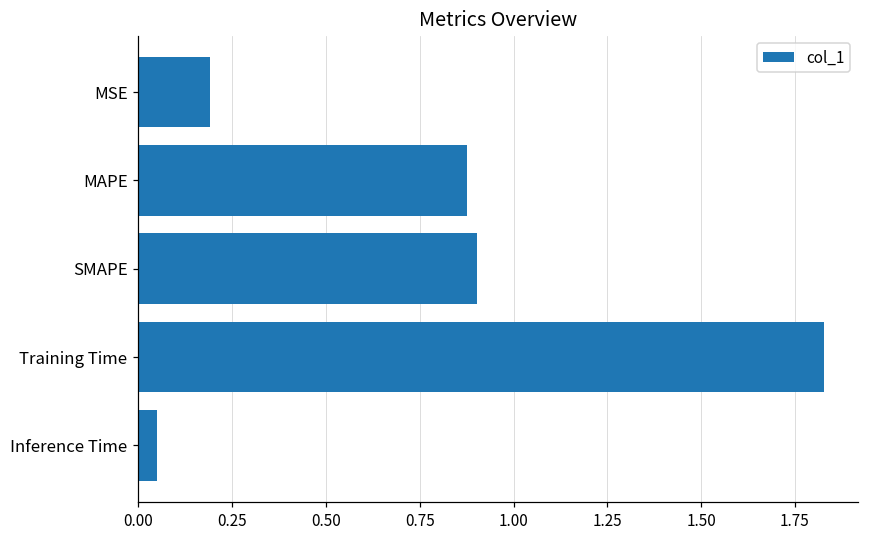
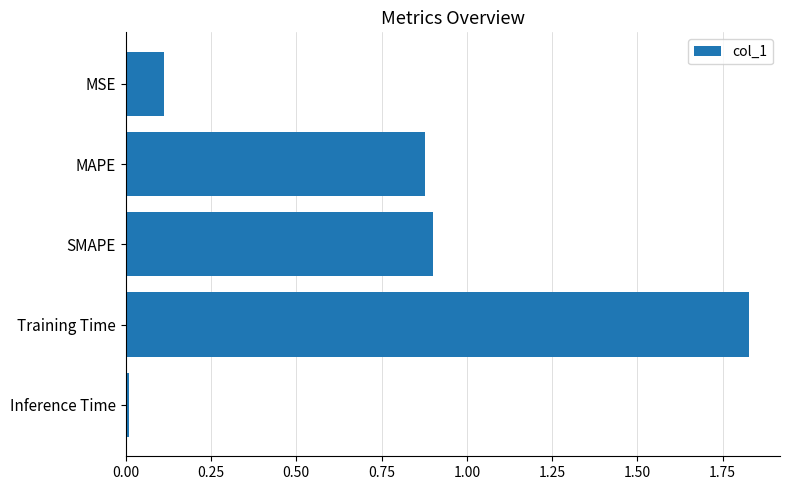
  {
-   "MSE": 0.19,
+   "MSE": 0.11,
    "MAPE": 0.88,
    "SMAPE": 0.90,
    "Training Time": 1.83,
-   "Inference Time": 0.05
+   "Inference Time": 0.01
  }
